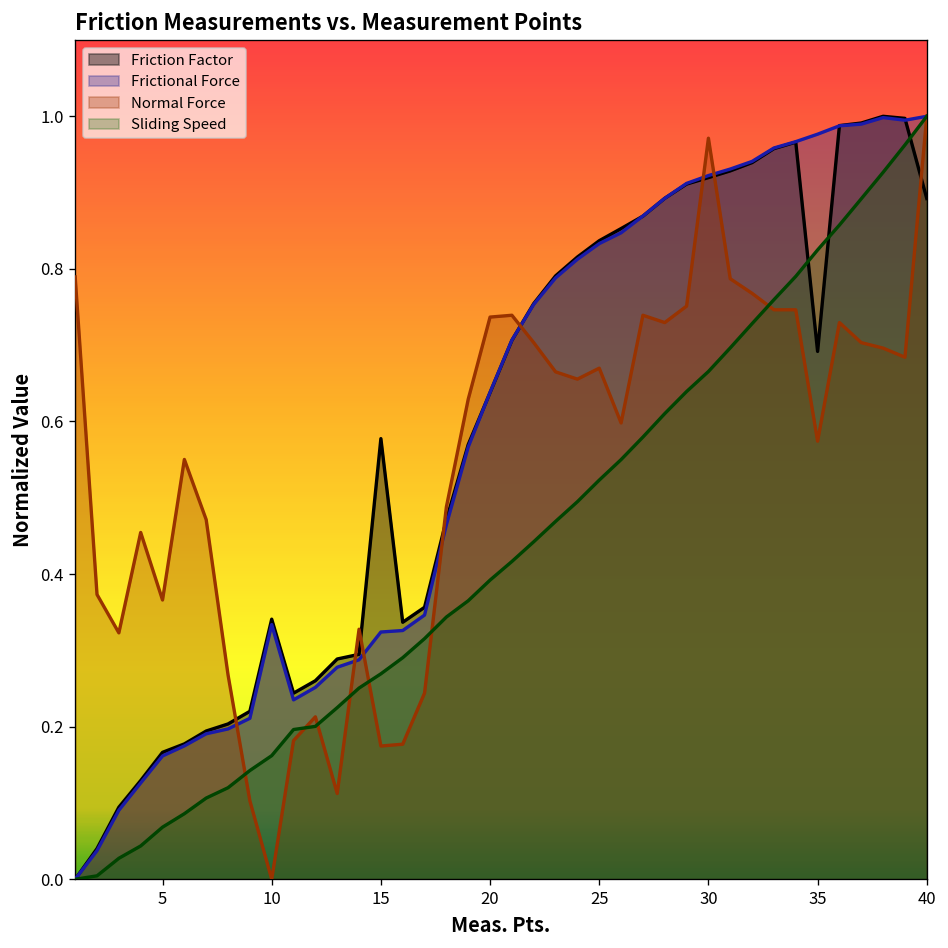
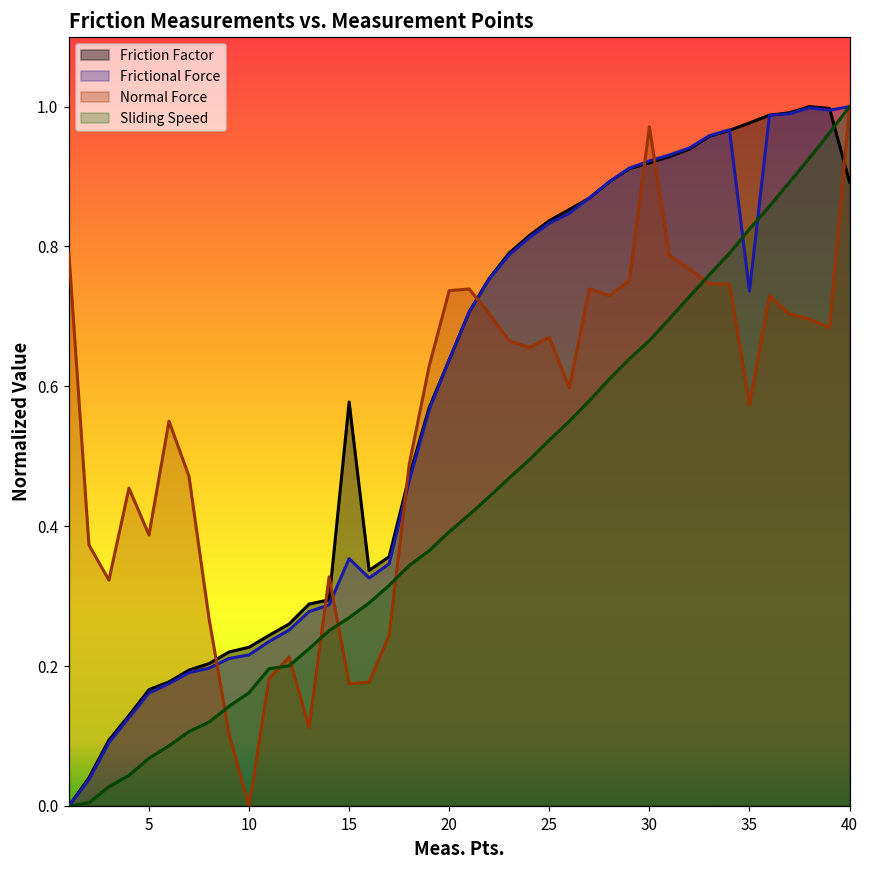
  {
    "Friction Factor": {
      "5": 0.17,
-     "10": 0.34,
+     "10": 0.23,
      "15": 0.58,
-     "35": 0.69,
+     "35": 0.98,
      "40": 0.89
    },
    "Frictional Force": {
      "5": 0.16,
-     "10": 0.33,
-     "15": 0.32,
-     "35": 0.98
+     "10": 0.22,
+     "15": 0.35,
+     "35": 0.74
    },
    "Normal Force": {
-     "5": 0.37,
+     "5": 0.39,
      "10": 0.00,
      "15": 0.17,
      "20": 0.74,
      "25": 0.67,
      "30": 0.97,
      "35": 0.57
    },
    "Sliding Speed": {
      "5": 0.07,
      "10": 0.16,
      "15": 0.27,
      "20": 0.39,
      "25": 0.52,
      "30": 0.67,
      "35": 0.82
    }
  }
